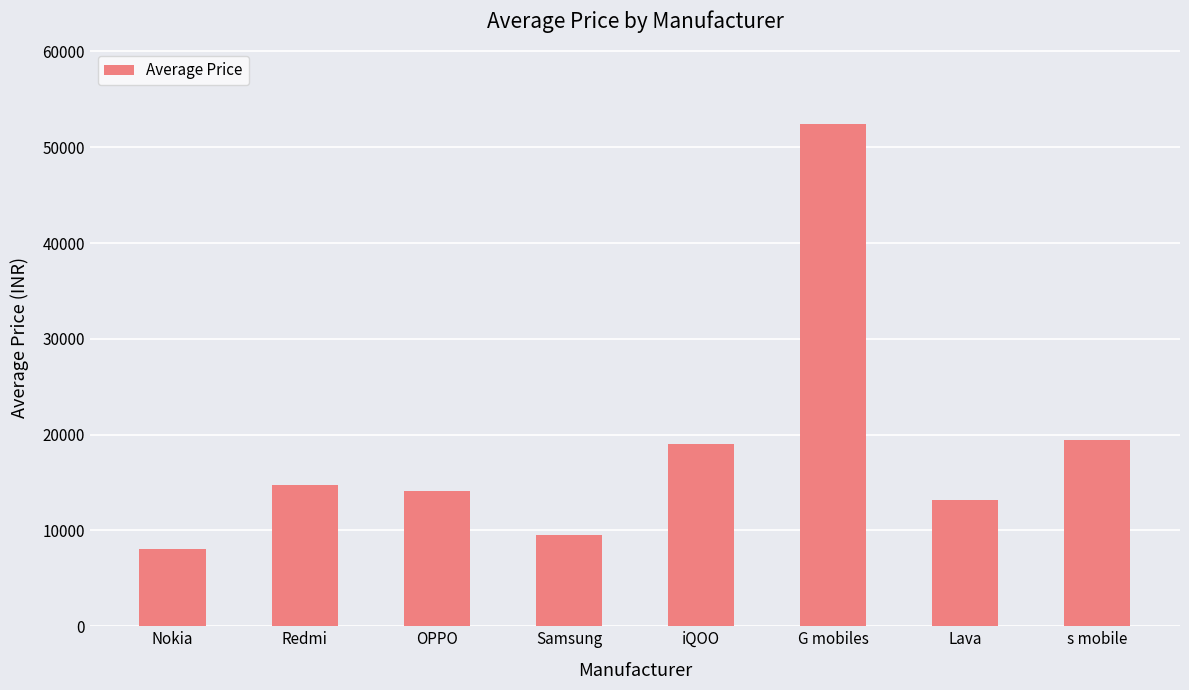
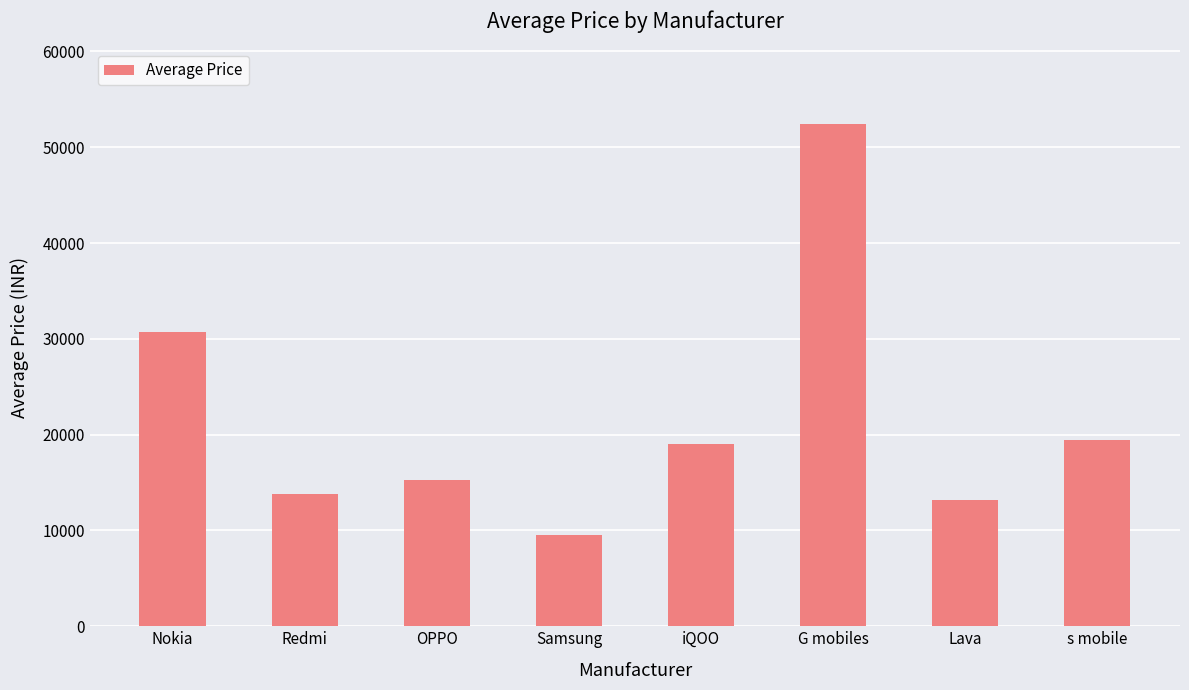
  {
-   "Nokia": 8000,
-   "Redmi": 15000,
-   "OPPO": 14000,
+   "Nokia": 31000,
+   "Redmi": 14000,
+   "OPPO": 15000,
    "Samsung": 10000,
    "iQOO": 19000,
    "G mobiles": 52000,
    "Lava": 13000,
    "s mobile": 19000
  }
